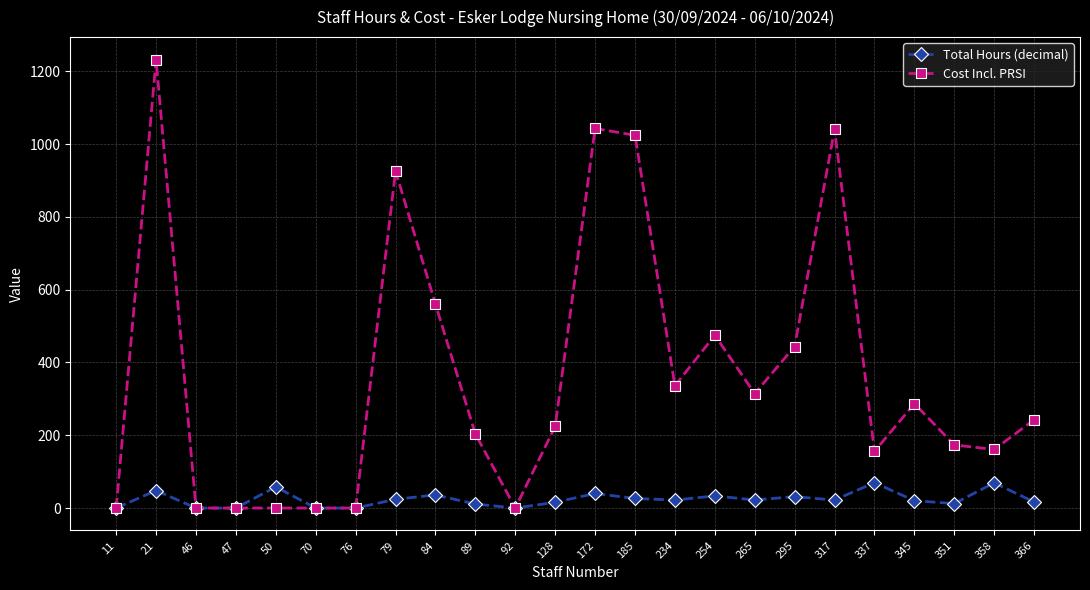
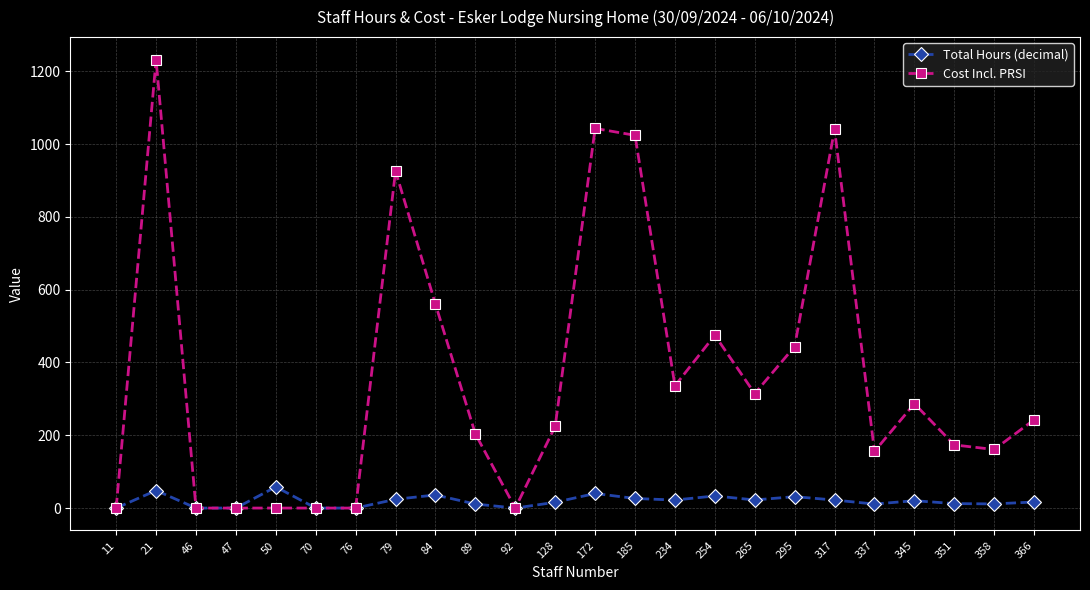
  {
    "Total Hours (decimal)": {
      "21": 50,
      "50": 60,
      "79": 20,
      "84": 40,
      "89": 10,
      "128": 20,
      "172": 40,
      "185": 30,
      "234": 20,
      "254": 30,
      "265": 20,
      "295": 30,
      "317": 20,
-     "337": 70,
+     "337": 10,
      "345": 20,
      "351": 10,
-     "358": 70,
+     "358": 10,
      "366": 20
    },
    "Cost Incl. PRSI": {
      "21": 1230,
      "50": 0,
      "79": 930,
      "84": 560,
      "89": 200,
      "128": 220,
      "172": 1040,
      "185": 1020,
      "234": 340,
      "254": 470,
      "265": 310,
      "295": 440,
      "317": 1040,
      "337": 160,
      "345": 290,
      "351": 170,
      "358": 160,
      "366": 240
    }
  }
